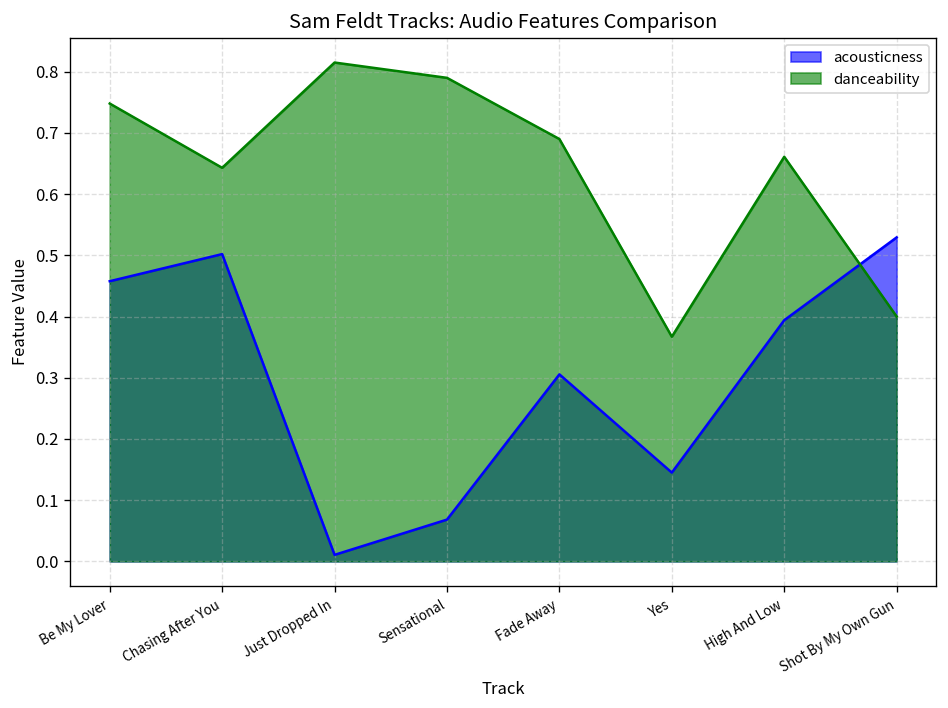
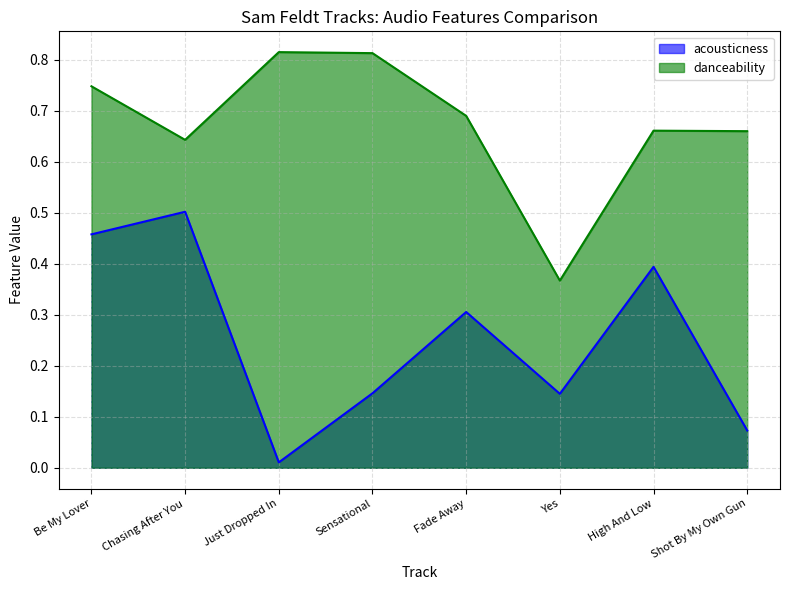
  {
    "acousticness": {
      "Be My Lover": 0.46,
      "Chasing After You": 0.50,
      "Just Dropped In": 0.01,
-     "Sensational": 0.07,
+     "Sensational": 0.15,
      "Fade Away": 0.31,
      "Yes": 0.15,
      "High And Low": 0.39,
-     "Shot By My Own Gun": 0.53
+     "Shot By My Own Gun": 0.07
    },
    "danceability": {
      "Be My Lover": 0.75,
      "Chasing After You": 0.64,
      "Just Dropped In": 0.82,
-     "Sensational": 0.79,
+     "Sensational": 0.81,
      "Fade Away": 0.69,
      "Yes": 0.37,
      "High And Low": 0.66,
-     "Shot By My Own Gun": 0.40
+     "Shot By My Own Gun": 0.66
    }
  }
